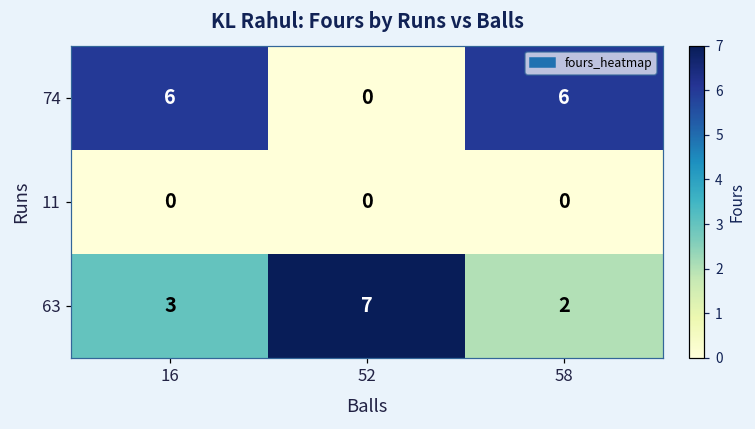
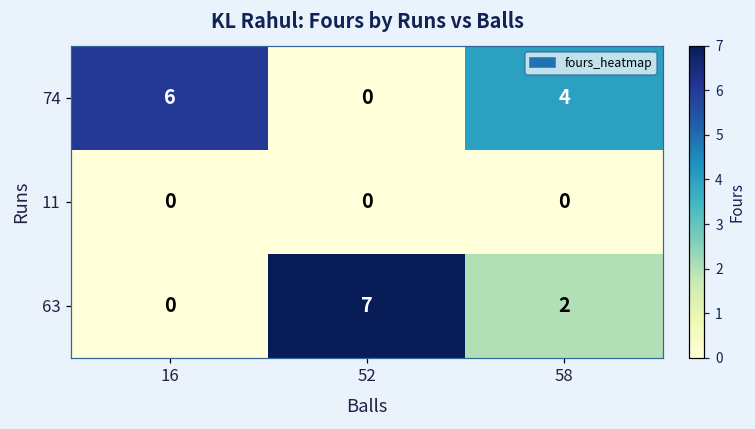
  {
    "74": {
      "16": 6,
      "52": 0,
-     "58": 6
+     "58": 4
    },
    "11": {
      "16": 0,
      "52": 0,
      "58": 0
    },
    "63": {
-     "16": 3,
+     "16": 0,
      "52": 7,
      "58": 2
    }
  }
